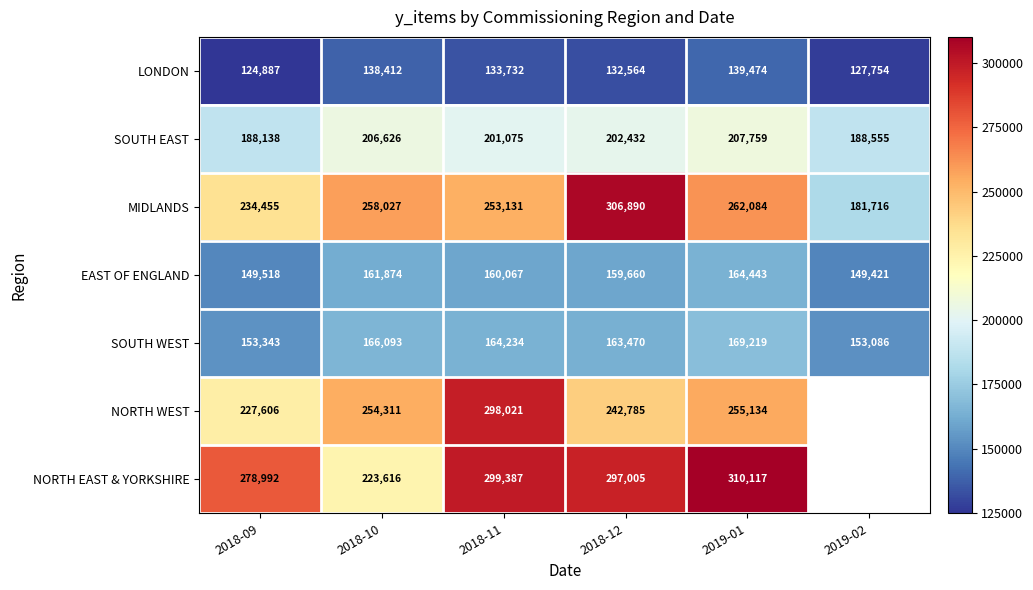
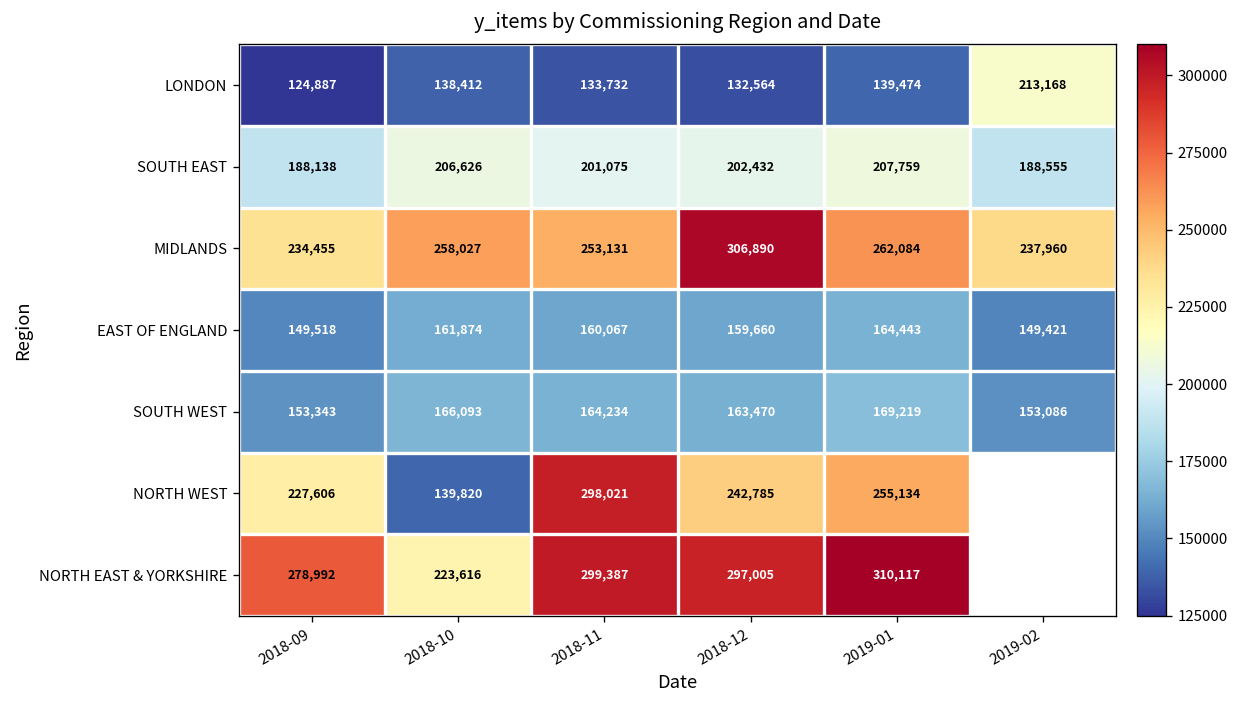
  {
    "LONDON": {
      "2018-09": "124,887",
      "2018-10": "138,412",
      "2018-11": "133,732",
      "2018-12": "132,564",
      "2019-01": "139,474",
-     "2019-02": "127,754"
+     "2019-02": "213,168"
    },
    "SOUTH EAST": {
      "2018-09": "188,138",
      "2018-10": "206,626",
      "2018-11": "201,075",
      "2018-12": "202,432",
      "2019-01": "207,759",
      "2019-02": "188,555"
    },
    "MIDLANDS": {
      "2018-09": "234,455",
      "2018-10": "258,027",
      "2018-11": "253,131",
      "2018-12": "306,890",
      "2019-01": "262,084",
-     "2019-02": "181,716"
+     "2019-02": "237,960"
    },
    "EAST OF ENGLAND": {
      "2018-09": "149,518",
      "2018-10": "161,874",
      "2018-11": "160,067",
      "2018-12": "159,660",
      "2019-01": "164,443",
      "2019-02": "149,421"
    },
    "SOUTH WEST": {
      "2018-09": "153,343",
      "2018-10": "166,093",
      "2018-11": "164,234",
      "2018-12": "163,470",
      "2019-01": "169,219",
      "2019-02": "153,086"
    },
    "NORTH WEST": {
      "2018-09": "227,606",
-     "2018-10": "254,311",
+     "2018-10": "139,820",
      "2018-11": "298,021",
      "2018-12": "242,785",
      "2019-01": "255,134"
    },
    "NORTH EAST & YORKSHIRE": {
      "2018-09": "278,992",
      "2018-10": "223,616",
      "2018-11": "299,387",
      "2018-12": "297,005",
      "2019-01": "310,117"
    }
  }
